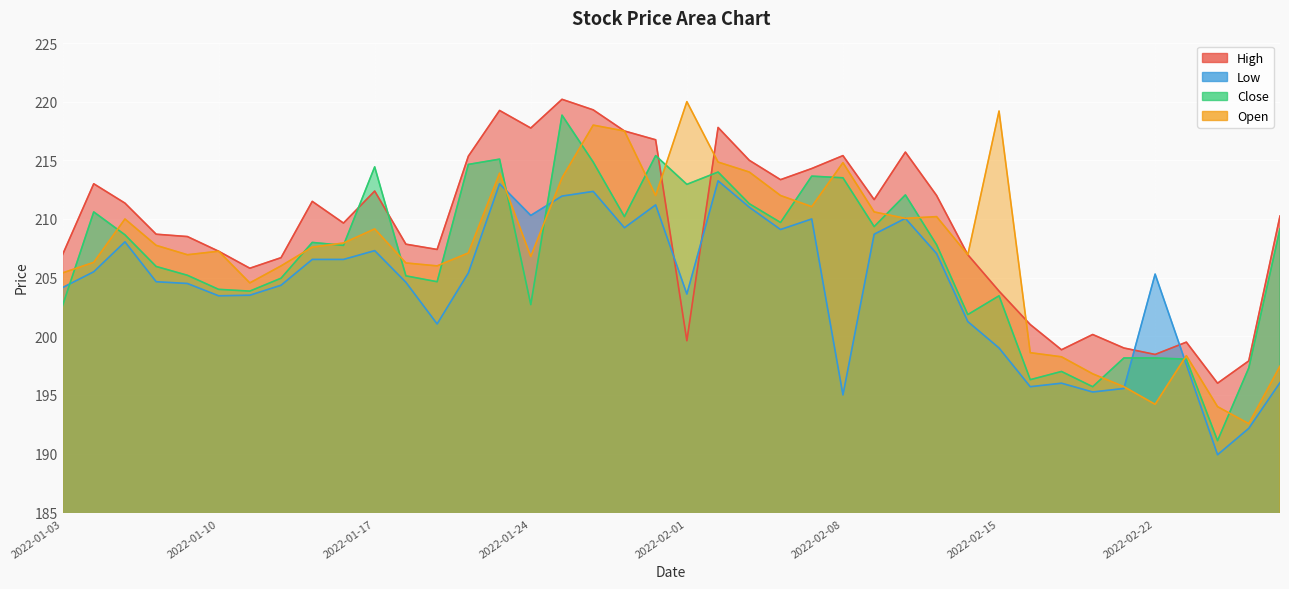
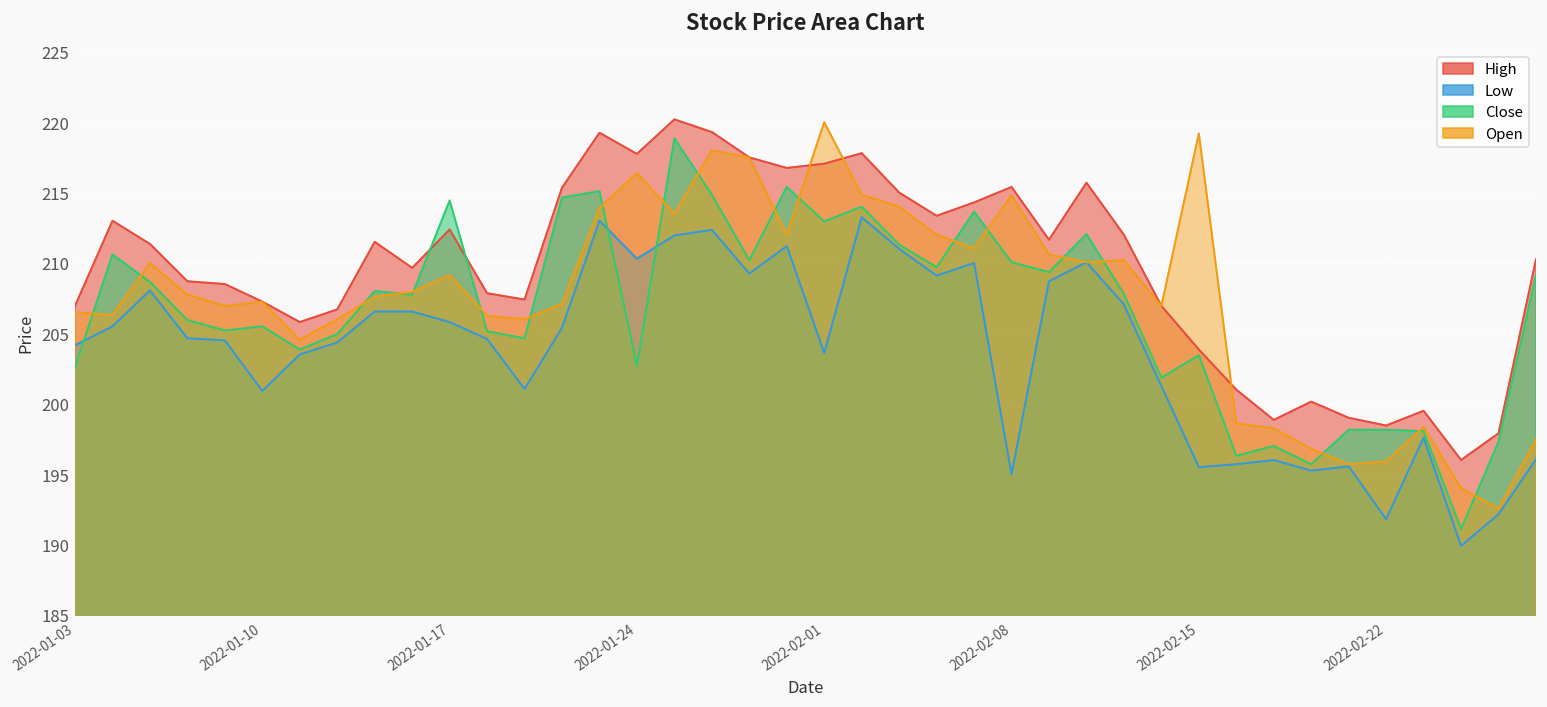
  {
    "High": {
      "2022-01-03": 207.0,
      "2022-01-17": 212.4,
      "2022-01-24": 217.8,
-     "2022-02-01": 199.6,
+     "2022-02-01": 217.1,
      "2022-02-08": 215.4,
      "2022-02-15": 203.9,
      "2022-02-22": 198.5
    },
    "Low": {
      "2022-01-03": 204.2,
-     "2022-01-10": 203.5,
-     "2022-01-17": 207.3,
+     "2022-01-10": 200.9,
+     "2022-01-17": 205.8,
      "2022-01-24": 210.3,
      "2022-02-01": 203.6,
      "2022-02-08": 195.0,
-     "2022-02-15": 199.0,
-     "2022-02-22": 205.3
+     "2022-02-15": 195.5,
+     "2022-02-22": 191.8
    },
    "Close": {
      "2022-01-03": 202.6,
-     "2022-01-10": 204.0,
+     "2022-01-10": 205.5,
      "2022-01-17": 214.4,
      "2022-01-24": 202.7,
      "2022-02-01": 213.0,
-     "2022-02-08": 213.5,
+     "2022-02-08": 210.1,
      "2022-02-15": 203.5,
      "2022-02-22": 198.2
    },
    "Open": {
-     "2022-01-03": 205.4,
+     "2022-01-03": 206.5,
      "2022-01-17": 209.2,
-     "2022-01-24": 206.8,
+     "2022-01-24": 216.4,
      "2022-02-01": 220.0,
      "2022-02-08": 214.8,
      "2022-02-15": 219.2,
-     "2022-02-22": 194.2
+     "2022-02-22": 195.9
    }
  }
